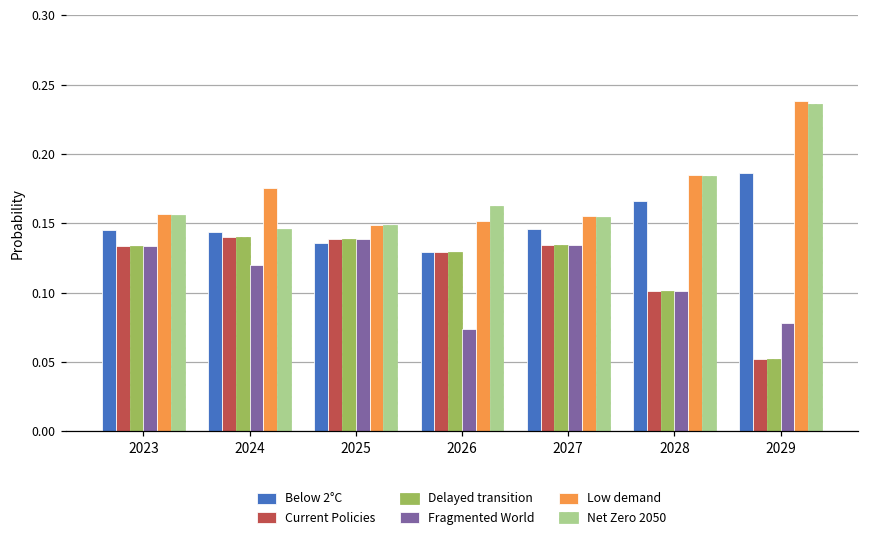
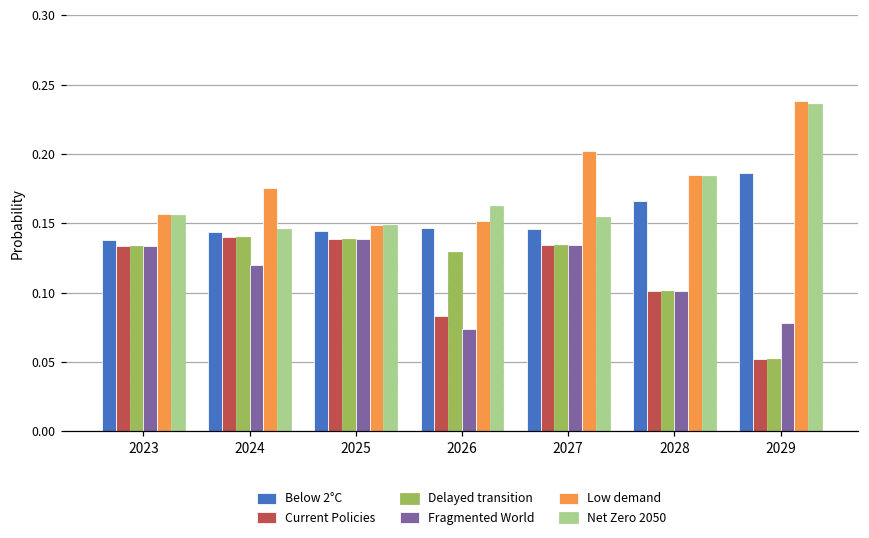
  {
    "Below 2°C": {
-     "2023": 0.145,
+     "2023": 0.138,
      "2024": 0.144,
-     "2025": 0.136,
-     "2026": 0.129,
+     "2025": 0.145,
+     "2026": 0.147,
      "2027": 0.146,
      "2028": 0.166,
      "2029": 0.186
    },
    "Current Policies": {
      "2023": 0.134,
      "2024": 0.140,
      "2025": 0.138,
-     "2026": 0.129,
+     "2026": 0.084,
      "2027": 0.134,
      "2028": 0.101,
      "2029": 0.052
    },
    "Fragmented World": {
      "2023": 0.134,
      "2024": 0.120,
      "2025": 0.138,
      "2026": 0.074,
      "2027": 0.134,
      "2028": 0.101,
      "2029": 0.078
    },
    "Low demand": {
      "2023": 0.157,
      "2024": 0.175,
      "2025": 0.149,
      "2026": 0.151,
-     "2027": 0.155,
+     "2027": 0.202,
      "2028": 0.185,
      "2029": 0.238
    }
  }
